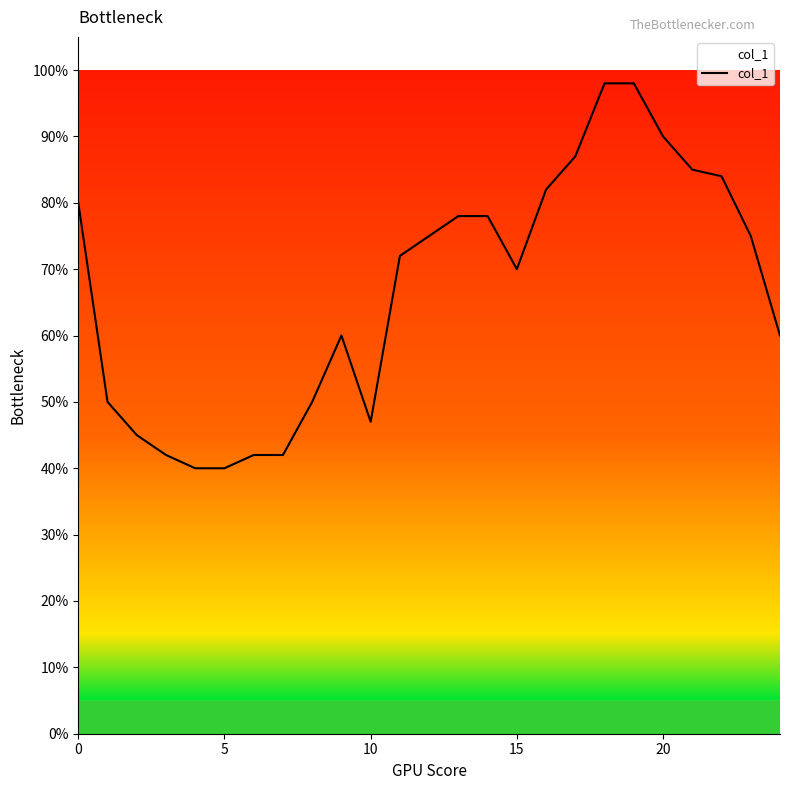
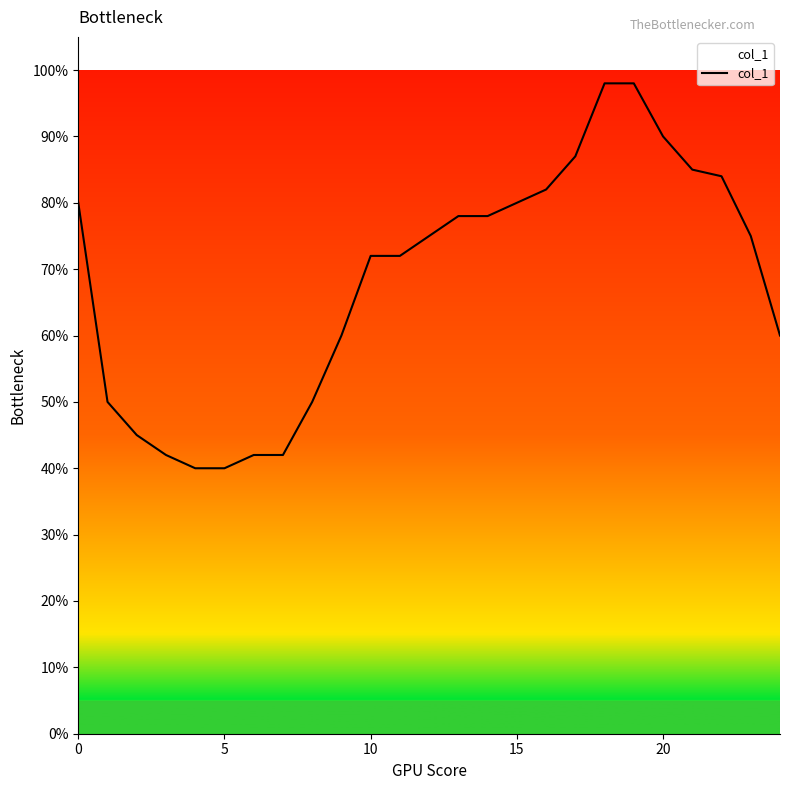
  {
    "0": "80%",
    "5": "40%",
-   "10": "47%",
-   "15": "70%",
+   "10": "72%",
+   "15": "80%",
    "20": "90%"
  }
